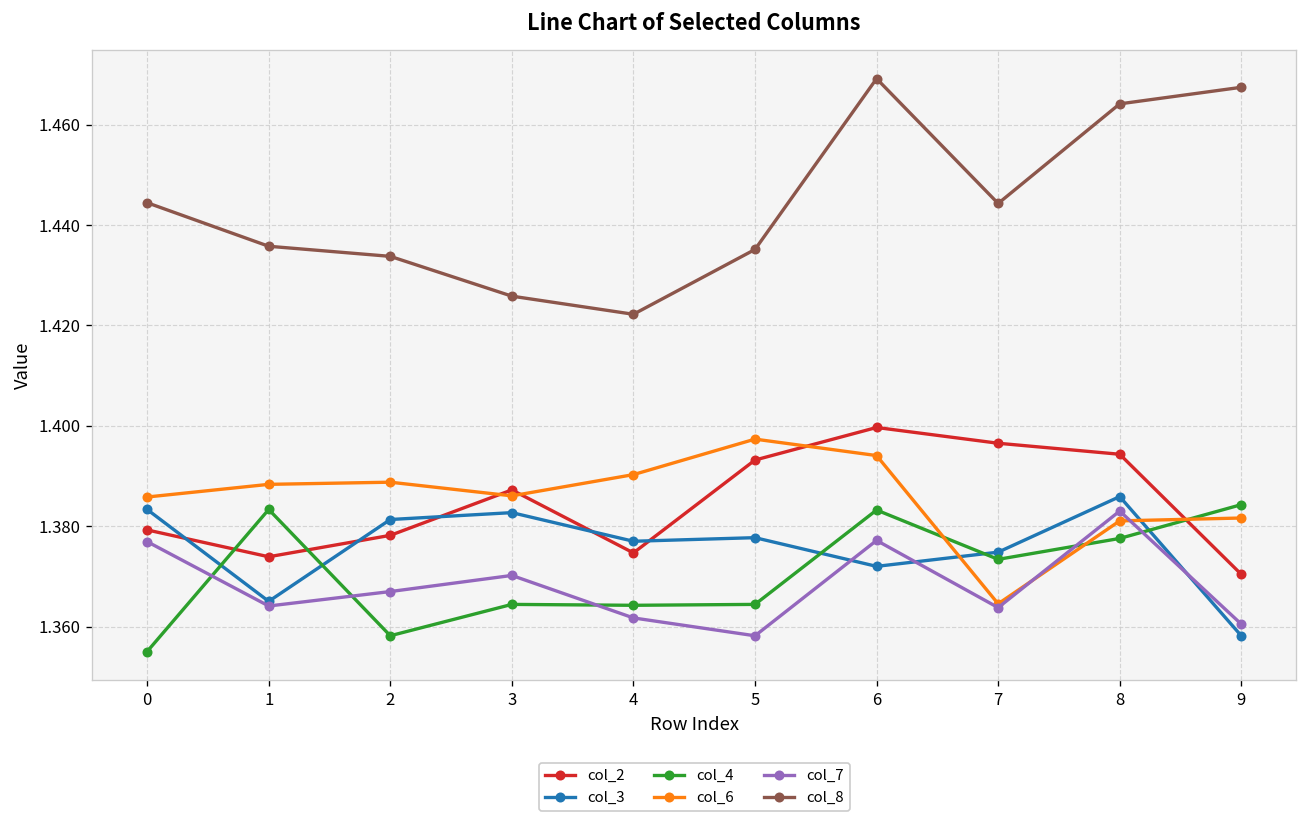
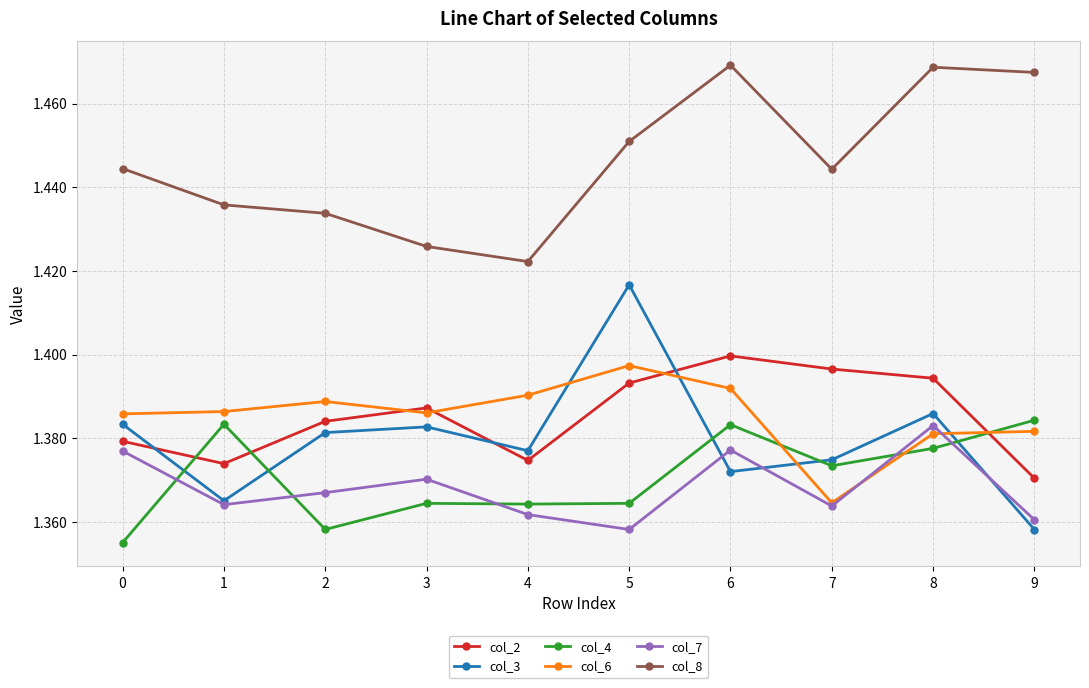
  {
    "col_2": {
      "0": 1.379,
      "1": 1.374,
-     "2": 1.378,
+     "2": 1.384,
      "3": 1.387,
      "4": 1.375,
      "5": 1.393,
      "6": 1.400,
      "7": 1.397,
      "8": 1.394,
      "9": 1.370
    },
    "col_3": {
      "0": 1.383,
      "1": 1.365,
      "2": 1.381,
      "3": 1.383,
      "4": 1.377,
-     "5": 1.378,
+     "5": 1.417,
      "6": 1.372,
      "7": 1.375,
      "8": 1.386,
      "9": 1.358
    },
    "col_4": {
      "0": 1.355,
      "1": 1.383,
      "2": 1.358,
      "3": 1.364,
      "4": 1.364,
      "5": 1.364,
      "6": 1.383,
      "7": 1.373,
      "8": 1.378,
      "9": 1.384
    },
    "col_6": {
      "0": 1.386,
-     "1": 1.388,
+     "1": 1.386,
      "2": 1.389,
      "3": 1.386,
      "4": 1.390,
      "5": 1.397,
-     "6": 1.394,
+     "6": 1.392,
      "7": 1.365,
      "8": 1.381,
      "9": 1.382
    },
    "col_7": {
      "0": 1.377,
      "1": 1.364,
      "2": 1.367,
      "3": 1.370,
      "4": 1.362,
      "5": 1.358,
      "6": 1.377,
      "7": 1.364,
      "8": 1.383,
      "9": 1.360
    },
    "col_8": {
      "0": 1.444,
      "1": 1.436,
      "2": 1.434,
      "3": 1.426,
      "4": 1.422,
-     "5": 1.435,
+     "5": 1.451,
      "6": 1.469,
      "7": 1.444,
-     "8": 1.464,
+     "8": 1.469,
      "9": 1.467
    }
  }
